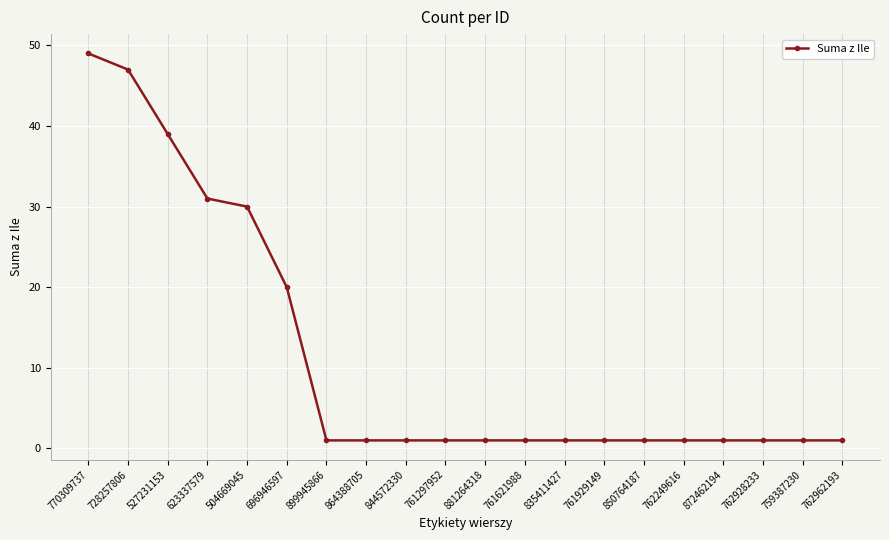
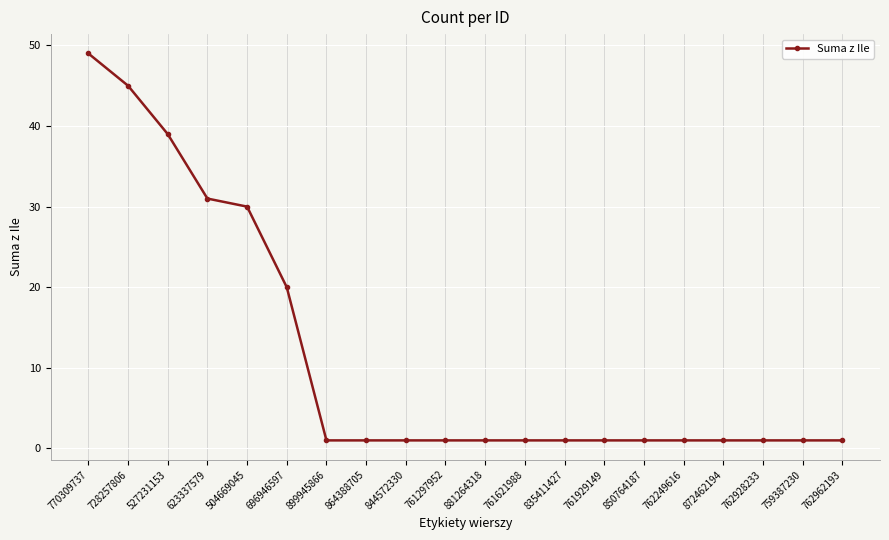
  {
    "770309737": 49,
-   "728257806": 47,
+   "728257806": 45,
    "527231153": 39,
    "623337579": 31,
    "504669045": 30,
    "696946597": 20,
    "899945866": 1,
    "864388705": 1,
    "844572330": 1,
    "761297952": 1,
    "881264318": 1,
    "761621988": 1,
    "835411427": 1,
    "761929149": 1,
    "850764187": 1,
    "762249616": 1,
    "872462194": 1,
    "762928233": 1,
    "759387230": 1,
    "762962193": 1
  }
